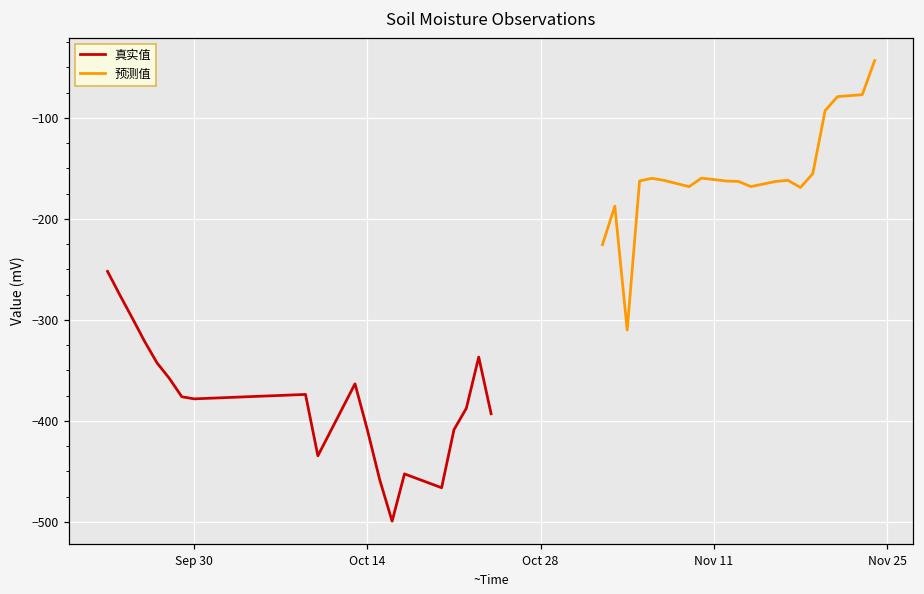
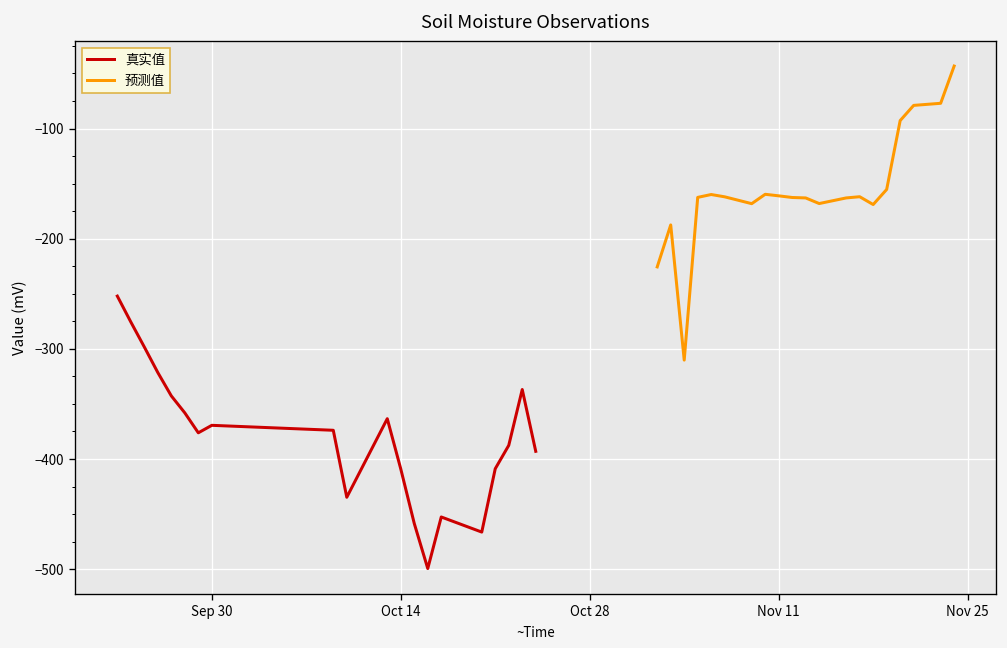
  {
    "真实值": {
-     "Sep 30": -380,
+     "Sep 30": -370,
      "Oct 14": -410
    },
    "预测值": {
      "Nov 11": -160
    }
  }
